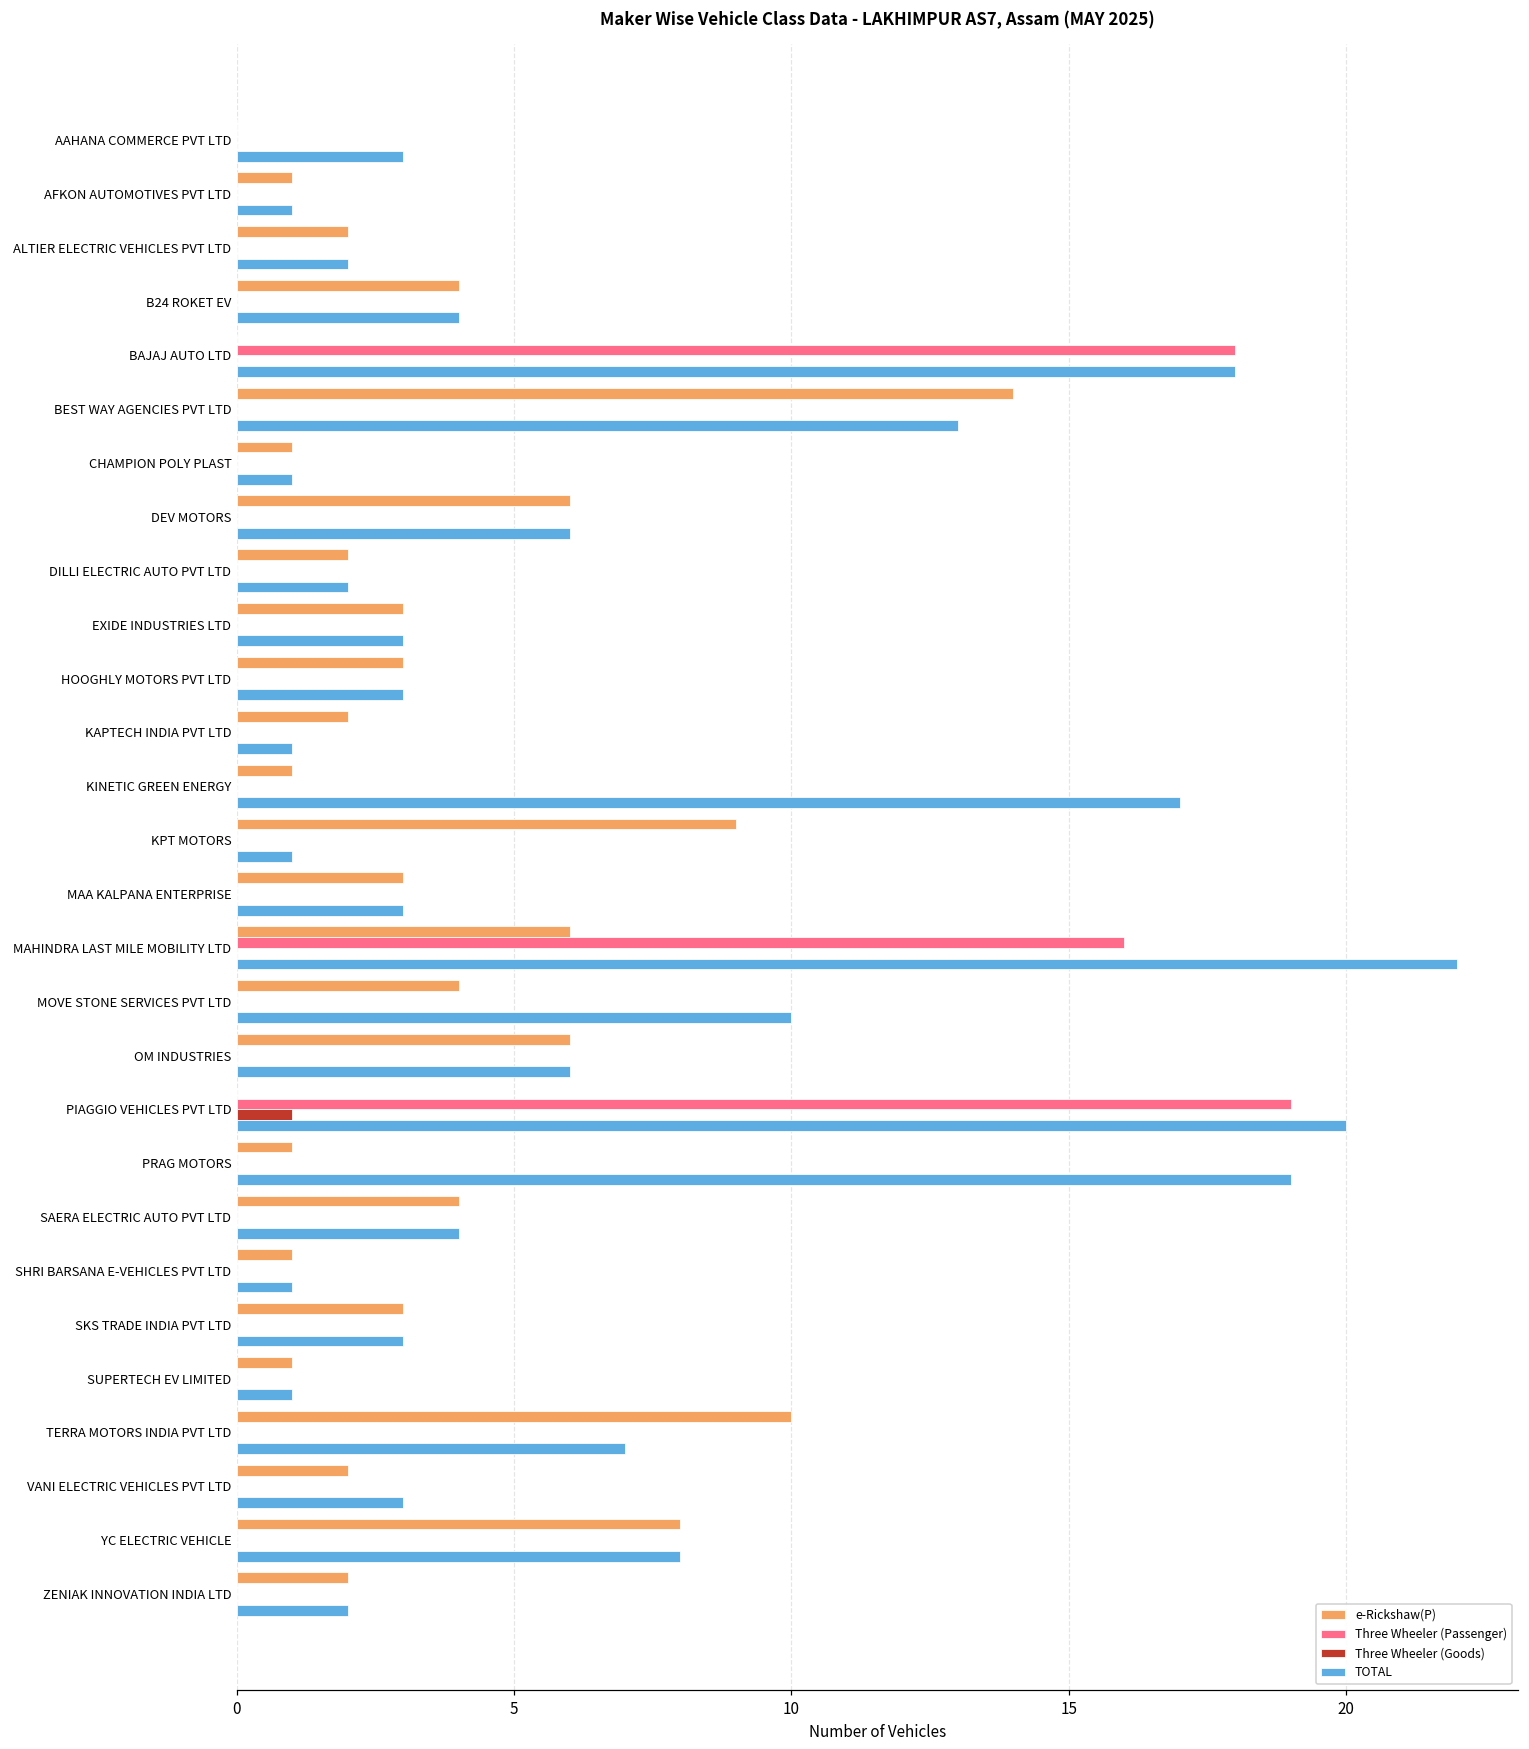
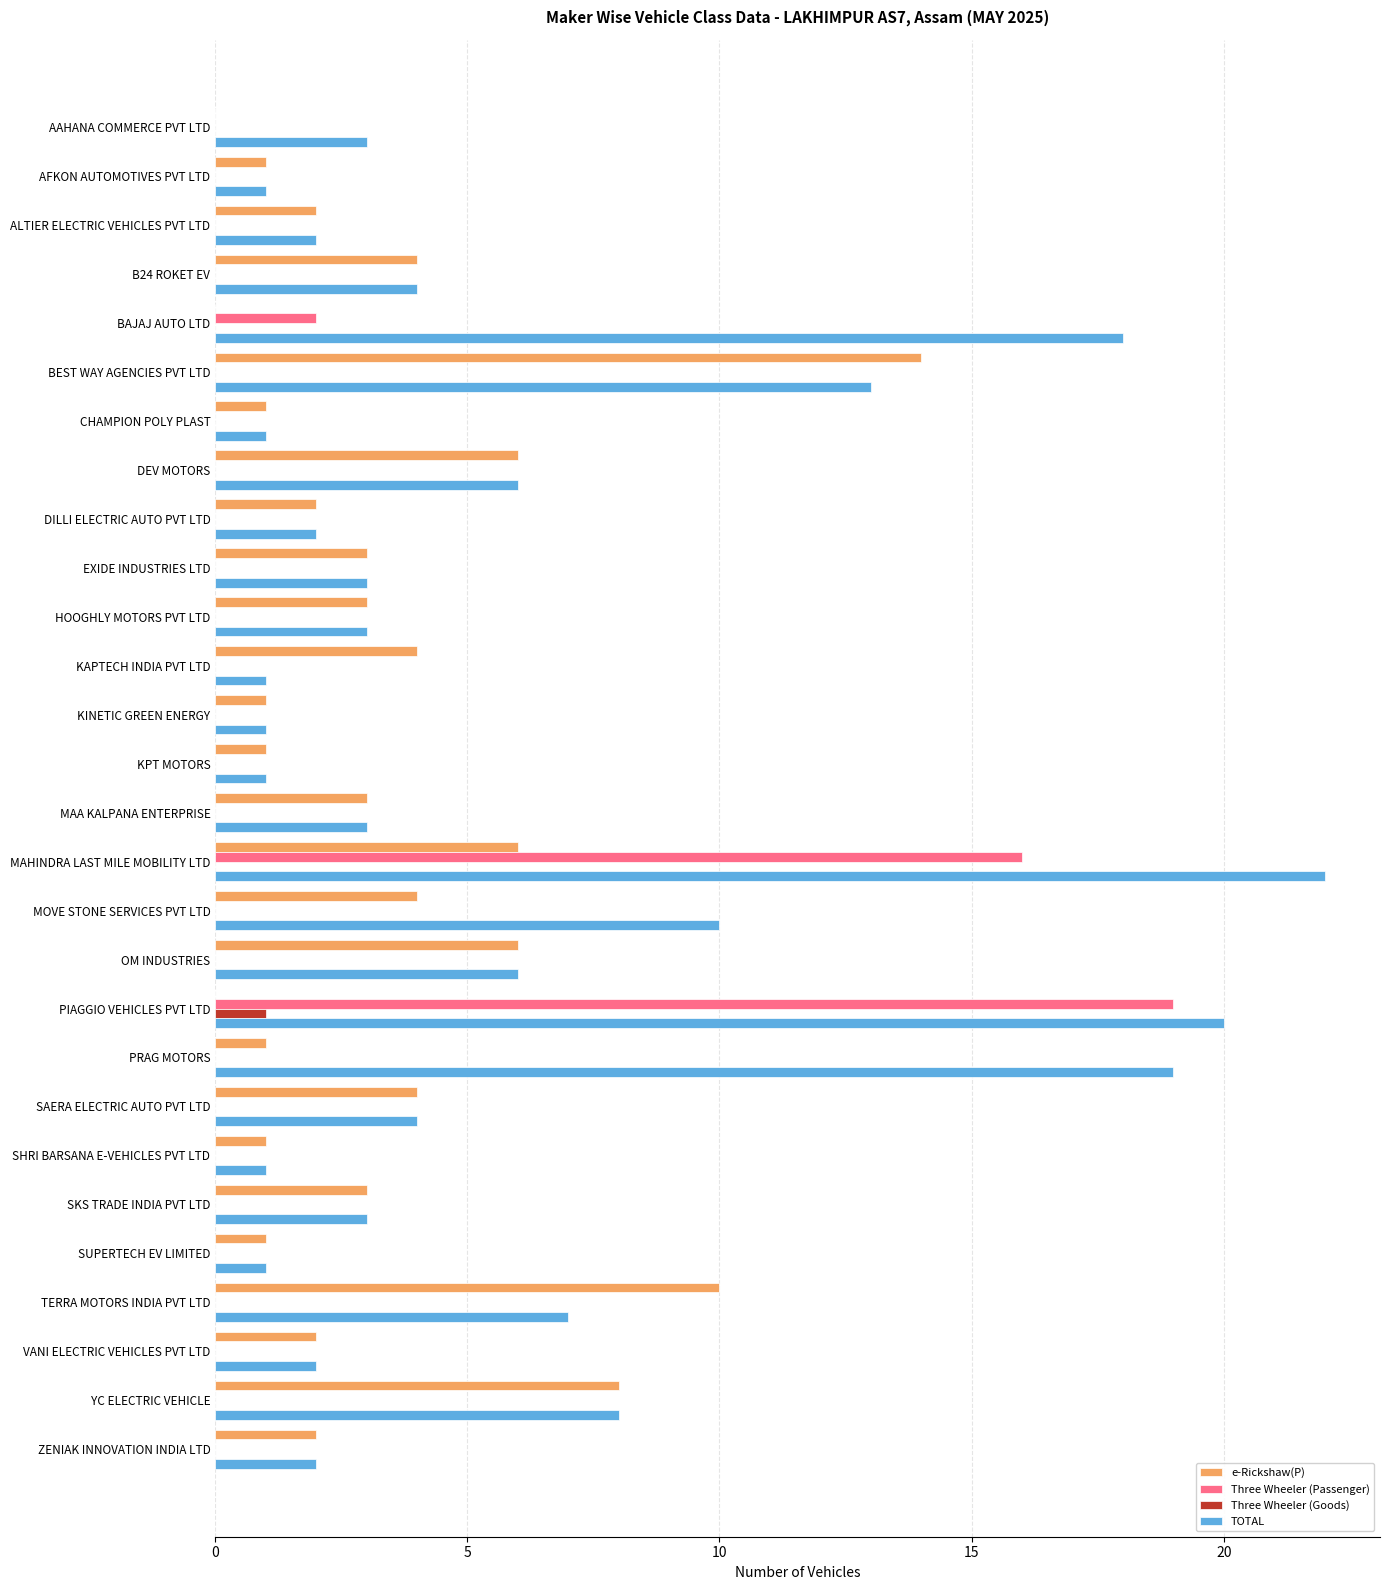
  {
    "e-Rickshaw(P)": {
      "AAHANA COMMERCE PVT LTD": 0,
      "AFKON AUTOMOTIVES PVT LTD": 1,
      "ALTIER ELECTRIC VEHICLES PVT LTD": 2,
      "B24 ROKET EV": 4,
      "BAJAJ AUTO LTD": 0,
      "BEST WAY AGENCIES PVT LTD": 14,
      "CHAMPION POLY PLAST": 1,
      "DEV MOTORS": 6,
      "DILLI ELECTRIC AUTO PVT LTD": 2,
      "EXIDE INDUSTRIES LTD": 3,
      "HOOGHLY MOTORS PVT LTD": 3,
-     "KAPTECH INDIA PVT LTD": 2,
+     "KAPTECH INDIA PVT LTD": 4,
      "KINETIC GREEN ENERGY": 1,
-     "KPT MOTORS": 9,
+     "KPT MOTORS": 1,
      "MAA KALPANA ENTERPRISE": 3,
      "MAHINDRA LAST MILE MOBILITY LTD": 6,
      "MOVE STONE SERVICES PVT LTD": 4,
      "OM INDUSTRIES": 6,
      "PIAGGIO VEHICLES PVT LTD": 0,
      "PRAG MOTORS": 1,
      "SAERA ELECTRIC AUTO PVT LTD": 4,
      "SHRI BARSANA E-VEHICLES PVT LTD": 1,
      "SKS TRADE INDIA PVT LTD": 3,
      "SUPERTECH EV LIMITED": 1,
      "TERRA MOTORS INDIA PVT LTD": 10,
      "VANI ELECTRIC VEHICLES PVT LTD": 2,
      "YC ELECTRIC VEHICLE": 8,
      "ZENIAK INNOVATION INDIA LTD": 2
    },
    "Three Wheeler (Passenger)": {
      "AAHANA COMMERCE PVT LTD": 0,
      "AFKON AUTOMOTIVES PVT LTD": 0,
      "ALTIER ELECTRIC VEHICLES PVT LTD": 0,
      "B24 ROKET EV": 0,
-     "BAJAJ AUTO LTD": 18,
+     "BAJAJ AUTO LTD": 2,
      "BEST WAY AGENCIES PVT LTD": 0,
      "CHAMPION POLY PLAST": 0,
      "DEV MOTORS": 0,
      "DILLI ELECTRIC AUTO PVT LTD": 0,
      "EXIDE INDUSTRIES LTD": 0,
      "HOOGHLY MOTORS PVT LTD": 0,
      "KAPTECH INDIA PVT LTD": 0,
      "KINETIC GREEN ENERGY": 0,
      "KPT MOTORS": 0,
      "MAA KALPANA ENTERPRISE": 0,
      "MAHINDRA LAST MILE MOBILITY LTD": 16,
      "MOVE STONE SERVICES PVT LTD": 0,
      "OM INDUSTRIES": 0,
      "PIAGGIO VEHICLES PVT LTD": 19,
      "PRAG MOTORS": 0,
      "SAERA ELECTRIC AUTO PVT LTD": 0,
      "SHRI BARSANA E-VEHICLES PVT LTD": 0,
      "SKS TRADE INDIA PVT LTD": 0,
      "SUPERTECH EV LIMITED": 0,
      "TERRA MOTORS INDIA PVT LTD": 0,
      "VANI ELECTRIC VEHICLES PVT LTD": 0,
      "YC ELECTRIC VEHICLE": 0,
      "ZENIAK INNOVATION INDIA LTD": 0
    },
    "Three Wheeler (Goods)": {
      "AAHANA COMMERCE PVT LTD": 0,
      "AFKON AUTOMOTIVES PVT LTD": 0,
      "ALTIER ELECTRIC VEHICLES PVT LTD": 0,
      "B24 ROKET EV": 0,
      "BAJAJ AUTO LTD": 0,
      "BEST WAY AGENCIES PVT LTD": 0,
      "CHAMPION POLY PLAST": 0,
      "DEV MOTORS": 0,
      "DILLI ELECTRIC AUTO PVT LTD": 0,
      "EXIDE INDUSTRIES LTD": 0,
      "HOOGHLY MOTORS PVT LTD": 0,
      "KAPTECH INDIA PVT LTD": 0,
      "KINETIC GREEN ENERGY": 0,
      "KPT MOTORS": 0,
      "MAA KALPANA ENTERPRISE": 0,
      "MAHINDRA LAST MILE MOBILITY LTD": 0,
      "MOVE STONE SERVICES PVT LTD": 0,
      "OM INDUSTRIES": 0,
      "PIAGGIO VEHICLES PVT LTD": 1,
      "PRAG MOTORS": 0,
      "SAERA ELECTRIC AUTO PVT LTD": 0,
      "SHRI BARSANA E-VEHICLES PVT LTD": 0,
      "SKS TRADE INDIA PVT LTD": 0,
      "SUPERTECH EV LIMITED": 0,
      "TERRA MOTORS INDIA PVT LTD": 0,
      "VANI ELECTRIC VEHICLES PVT LTD": 0,
      "YC ELECTRIC VEHICLE": 0,
      "ZENIAK INNOVATION INDIA LTD": 0
    },
    "TOTAL": {
      "AAHANA COMMERCE PVT LTD": 3,
      "AFKON AUTOMOTIVES PVT LTD": 1,
      "ALTIER ELECTRIC VEHICLES PVT LTD": 2,
      "B24 ROKET EV": 4,
      "BAJAJ AUTO LTD": 18,
      "BEST WAY AGENCIES PVT LTD": 13,
      "CHAMPION POLY PLAST": 1,
      "DEV MOTORS": 6,
      "DILLI ELECTRIC AUTO PVT LTD": 2,
      "EXIDE INDUSTRIES LTD": 3,
      "HOOGHLY MOTORS PVT LTD": 3,
      "KAPTECH INDIA PVT LTD": 1,
-     "KINETIC GREEN ENERGY": 17,
+     "KINETIC GREEN ENERGY": 1,
      "KPT MOTORS": 1,
      "MAA KALPANA ENTERPRISE": 3,
      "MAHINDRA LAST MILE MOBILITY LTD": 22,
      "MOVE STONE SERVICES PVT LTD": 10,
      "OM INDUSTRIES": 6,
      "PIAGGIO VEHICLES PVT LTD": 20,
      "PRAG MOTORS": 19,
      "SAERA ELECTRIC AUTO PVT LTD": 4,
      "SHRI BARSANA E-VEHICLES PVT LTD": 1,
      "SKS TRADE INDIA PVT LTD": 3,
      "SUPERTECH EV LIMITED": 1,
      "TERRA MOTORS INDIA PVT LTD": 7,
-     "VANI ELECTRIC VEHICLES PVT LTD": 3,
+     "VANI ELECTRIC VEHICLES PVT LTD": 2,
      "YC ELECTRIC VEHICLE": 8,
      "ZENIAK INNOVATION INDIA LTD": 2
    }
  }
